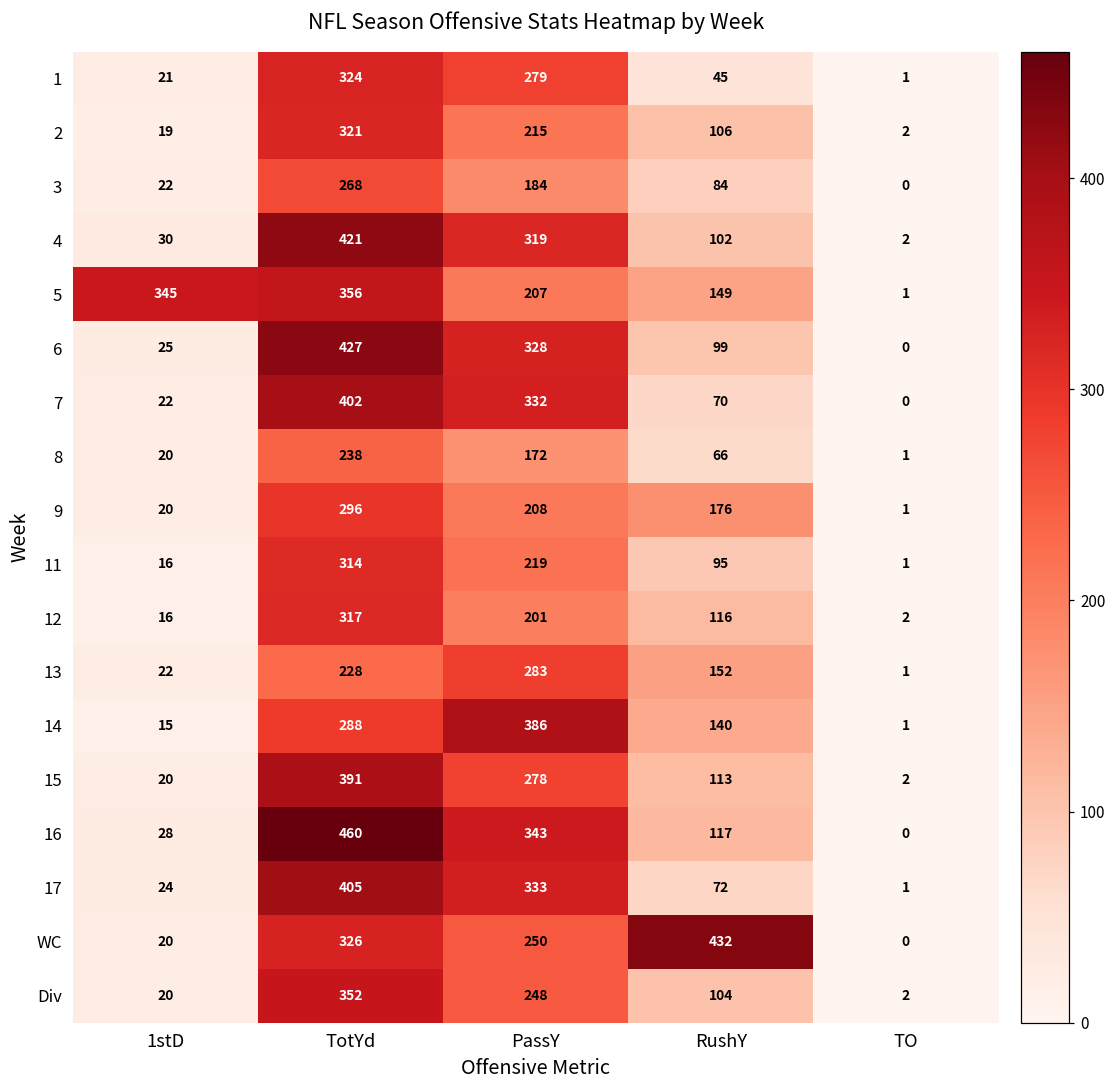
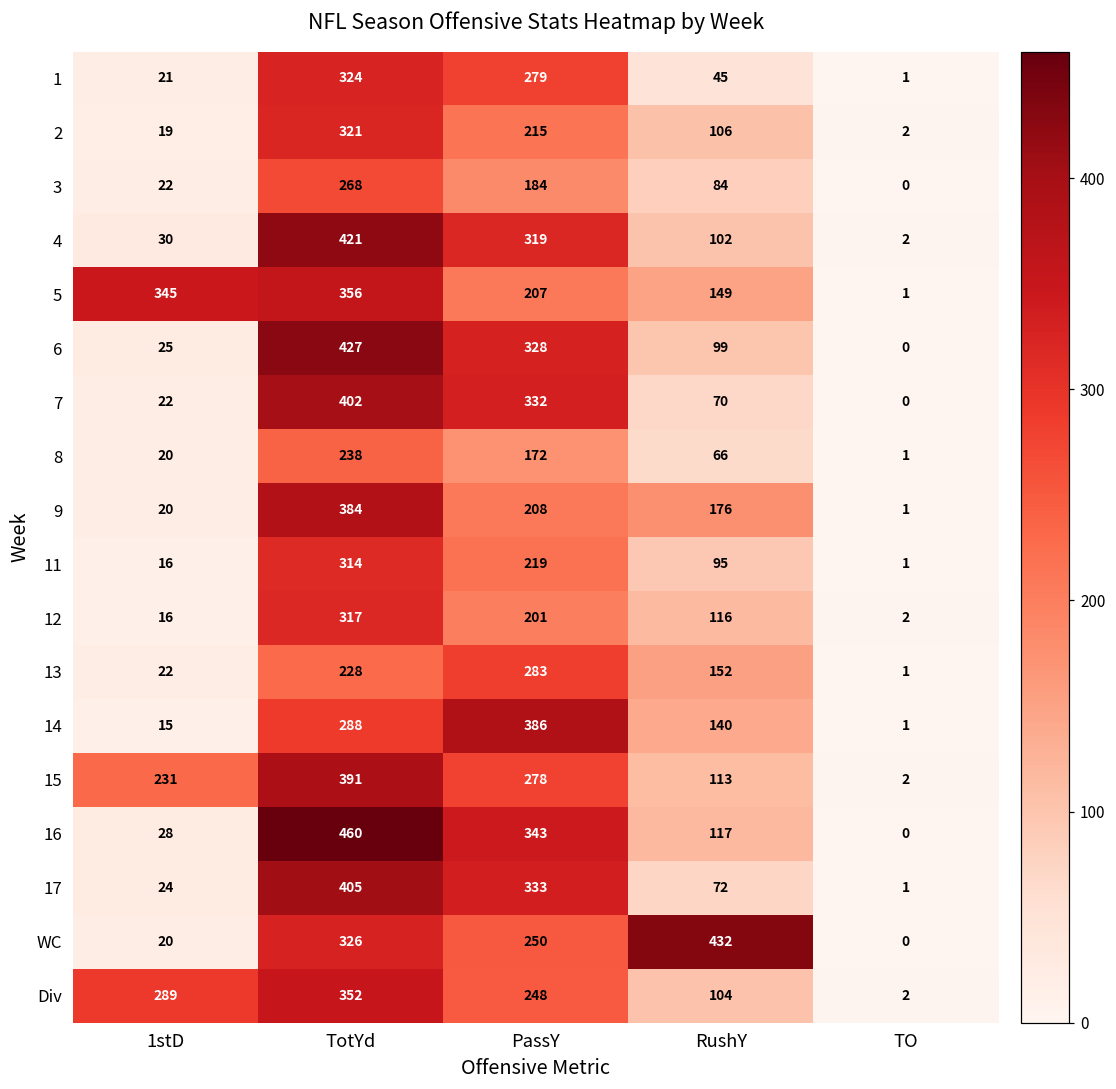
  {
    "1": {
      "1stD": 21,
      "TotYd": 324,
      "PassY": 279,
      "RushY": 45,
      "TO": 1
    },
    "2": {
      "1stD": 19,
      "TotYd": 321,
      "PassY": 215,
      "RushY": 106,
      "TO": 2
    },
    "3": {
      "1stD": 22,
      "TotYd": 268,
      "PassY": 184,
      "RushY": 84,
      "TO": 0
    },
    "4": {
      "1stD": 30,
      "TotYd": 421,
      "PassY": 319,
      "RushY": 102,
      "TO": 2
    },
    "5": {
      "1stD": 345,
      "TotYd": 356,
      "PassY": 207,
      "RushY": 149,
      "TO": 1
    },
    "6": {
      "1stD": 25,
      "TotYd": 427,
      "PassY": 328,
      "RushY": 99,
      "TO": 0
    },
    "7": {
      "1stD": 22,
      "TotYd": 402,
      "PassY": 332,
      "RushY": 70,
      "TO": 0
    },
    "8": {
      "1stD": 20,
      "TotYd": 238,
      "PassY": 172,
      "RushY": 66,
      "TO": 1
    },
    "9": {
      "1stD": 20,
-     "TotYd": 296,
+     "TotYd": 384,
      "PassY": 208,
      "RushY": 176,
      "TO": 1
    },
    "11": {
      "1stD": 16,
      "TotYd": 314,
      "PassY": 219,
      "RushY": 95,
      "TO": 1
    },
    "12": {
      "1stD": 16,
      "TotYd": 317,
      "PassY": 201,
      "RushY": 116,
      "TO": 2
    },
    "13": {
      "1stD": 22,
      "TotYd": 228,
      "PassY": 283,
      "RushY": 152,
      "TO": 1
    },
    "14": {
      "1stD": 15,
      "TotYd": 288,
      "PassY": 386,
      "RushY": 140,
      "TO": 1
    },
    "15": {
-     "1stD": 20,
+     "1stD": 231,
      "TotYd": 391,
      "PassY": 278,
      "RushY": 113,
      "TO": 2
    },
    "16": {
      "1stD": 28,
      "TotYd": 460,
      "PassY": 343,
      "RushY": 117,
      "TO": 0
    },
    "17": {
      "1stD": 24,
      "TotYd": 405,
      "PassY": 333,
      "RushY": 72,
      "TO": 1
    },
    "WC": {
      "1stD": 20,
      "TotYd": 326,
      "PassY": 250,
      "RushY": 432,
      "TO": 0
    },
    "Div": {
-     "1stD": 20,
+     "1stD": 289,
      "TotYd": 352,
      "PassY": 248,
      "RushY": 104,
      "TO": 2
    }
  }
